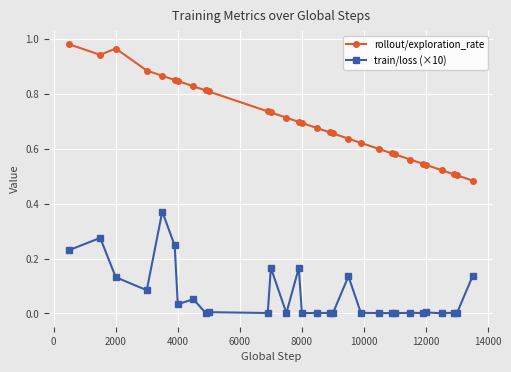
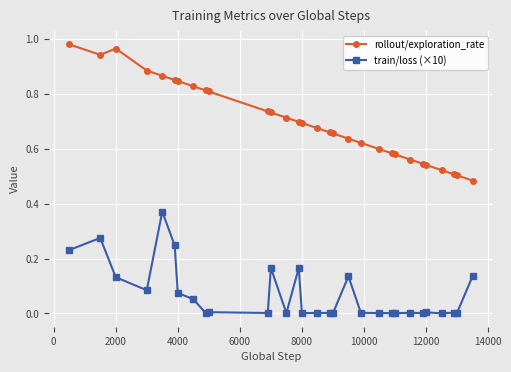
  {
    "rollout/exploration_rate": {
      "2000": 0.97,
      "4000": 0.85,
      "8000": 0.69,
      "12000": 0.54
    },
    "train/loss (×10)": {
      "2000": 0.13,
-     "4000": 0.03,
+     "4000": 0.07,
      "8000": 0.00,
      "12000": 0.00
    }
  }
